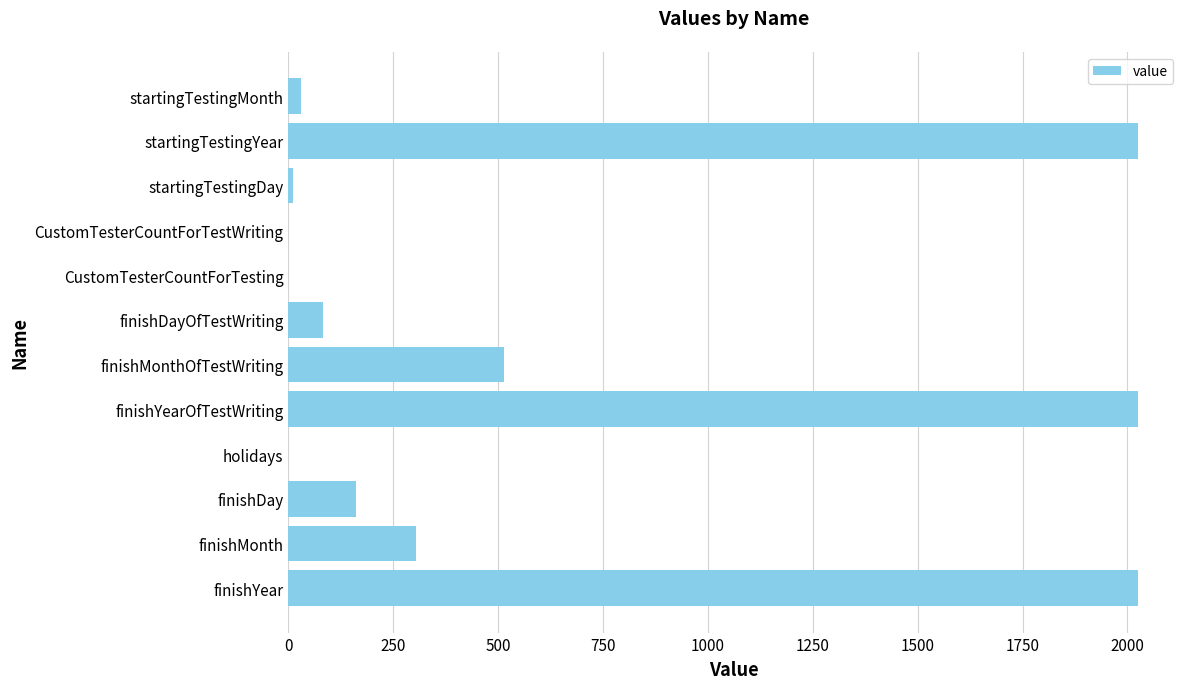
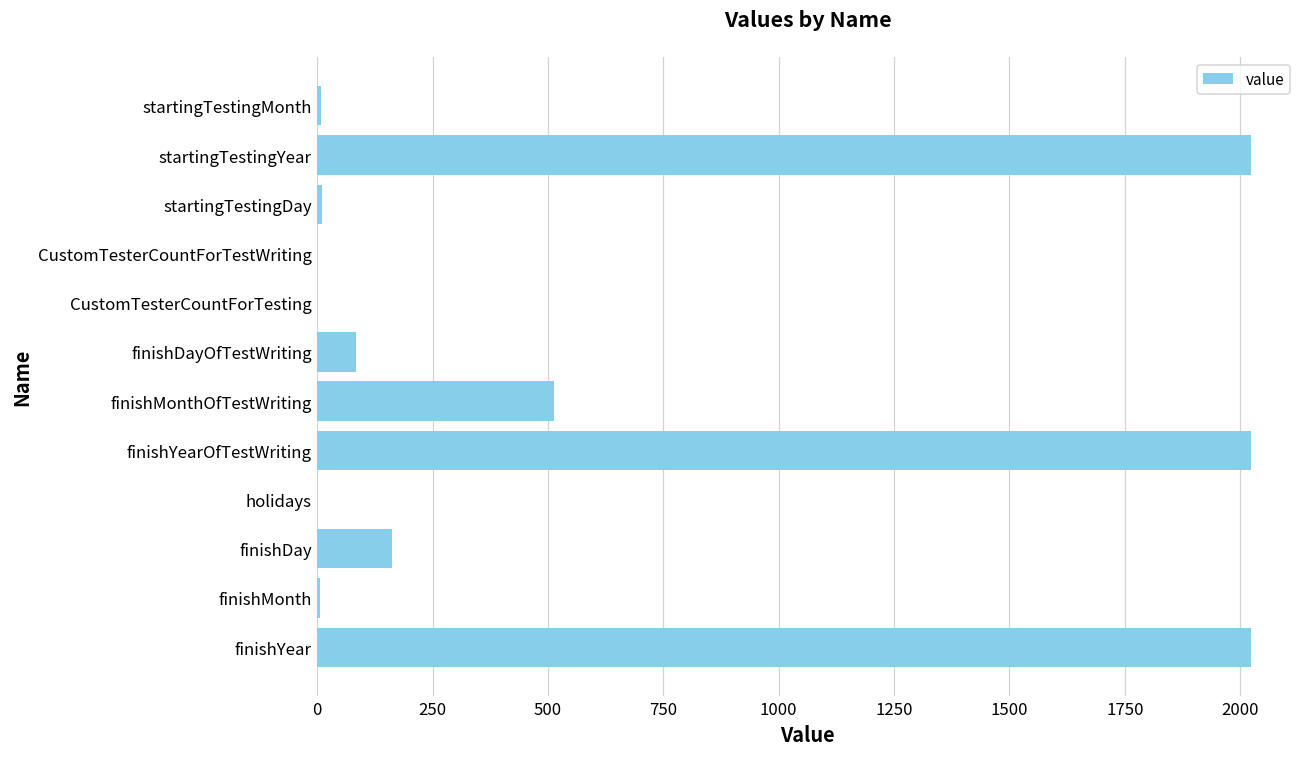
  {
-   "startingTestingMonth": 30,
+   "startingTestingMonth": 10,
    "startingTestingYear": 2020,
    "startingTestingDay": 10,
    "CustomTesterCountForTestWriting": 0,
    "CustomTesterCountForTesting": 0,
    "finishDayOfTestWriting": 80,
    "finishMonthOfTestWriting": 510,
    "finishYearOfTestWriting": 2020,
    "holidays": 0,
    "finishDay": 160,
-   "finishMonth": 310,
+   "finishMonth": 10,
    "finishYear": 2020
  }
